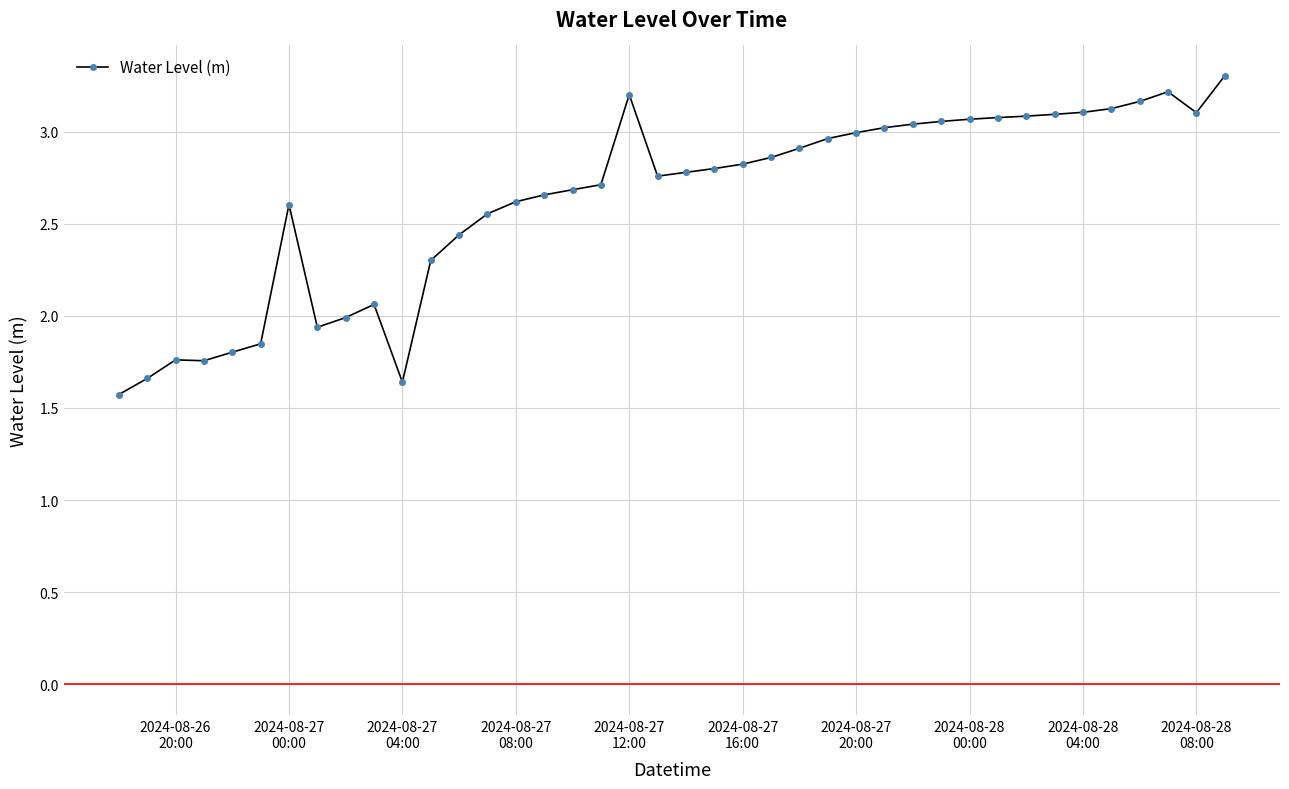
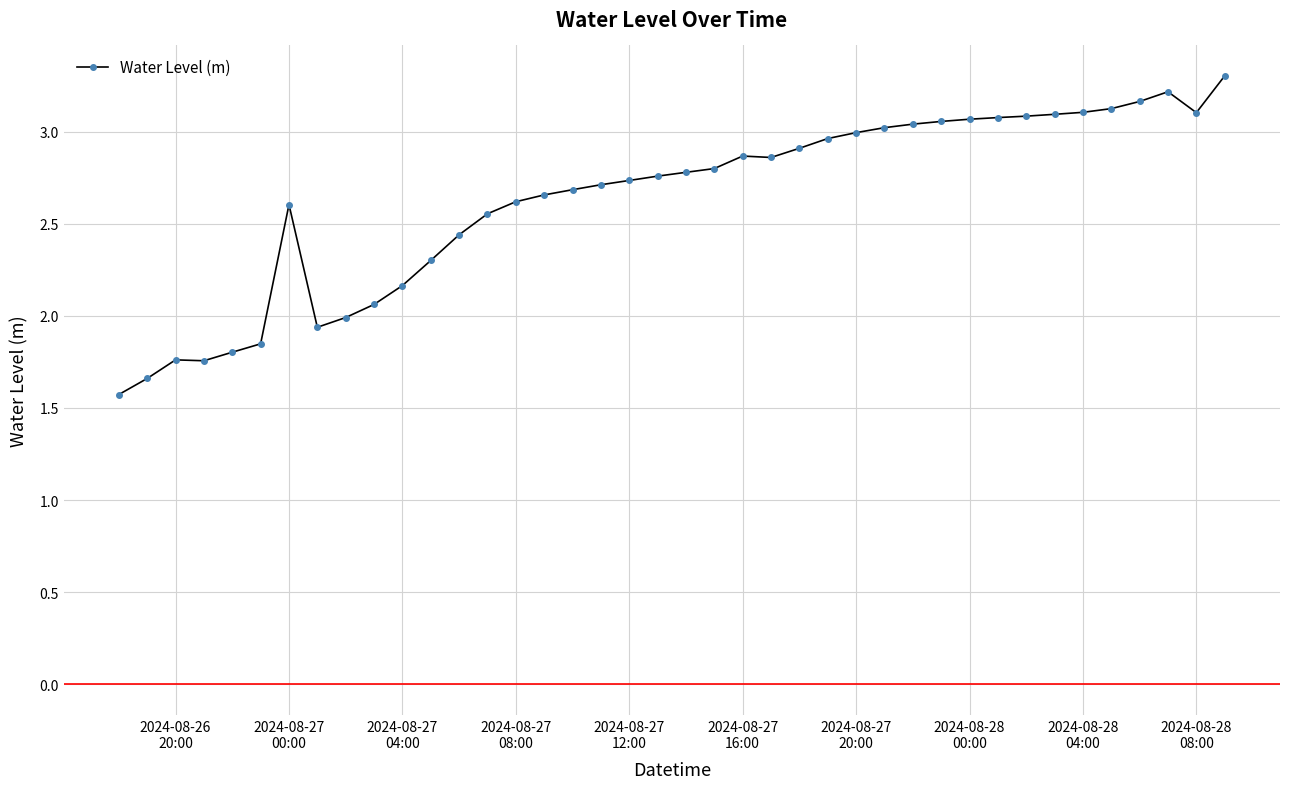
  {
    "2024-08-26 20:00": 1.76,
    "2024-08-27 00:00": 2.60,
-   "2024-08-27 04:00": 1.64,
+   "2024-08-27 04:00": 2.16,
    "2024-08-27 08:00": 2.62,
-   "2024-08-27 12:00": 3.20,
-   "2024-08-27 16:00": 2.82,
+   "2024-08-27 12:00": 2.73,
+   "2024-08-27 16:00": 2.87,
    "2024-08-27 20:00": 2.99,
    "2024-08-28 00:00": 3.07,
    "2024-08-28 04:00": 3.10,
    "2024-08-28 08:00": 3.10
  }
